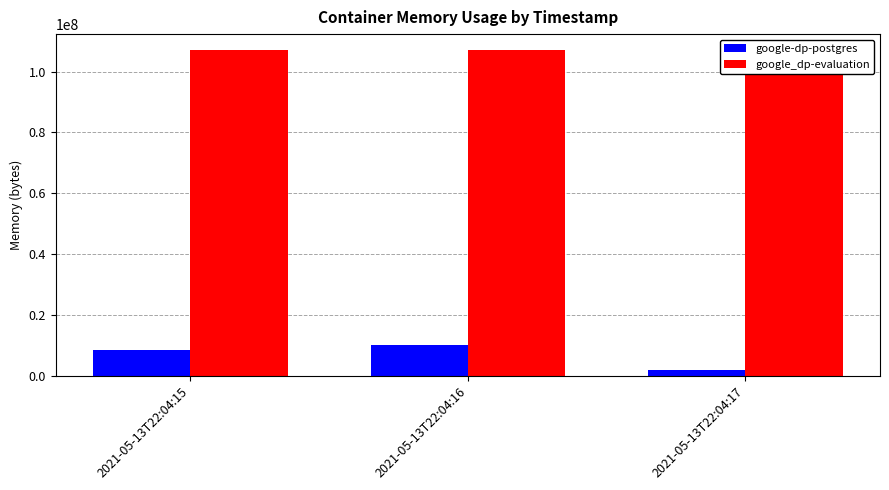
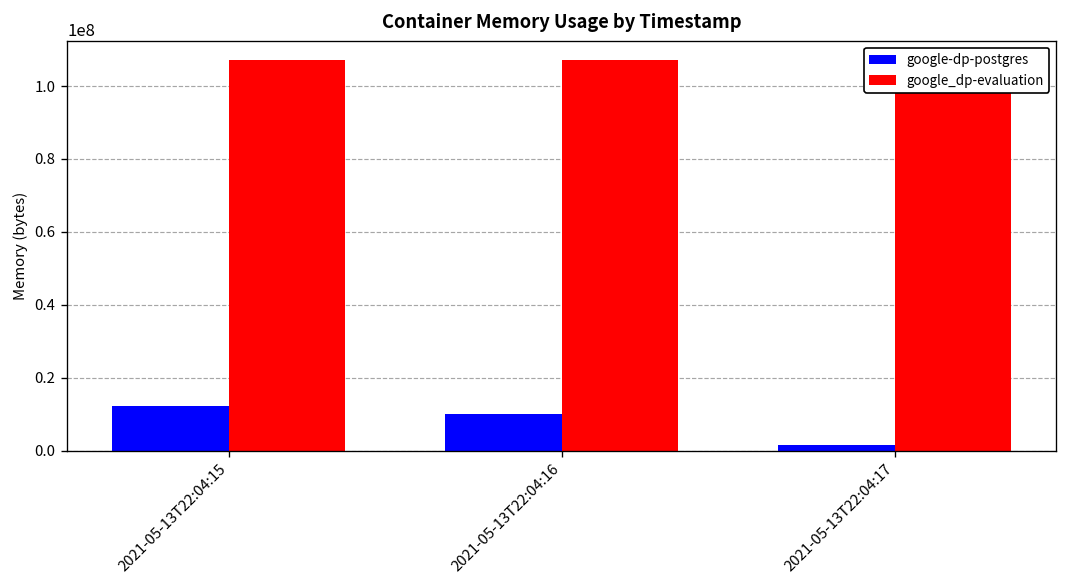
  {
    "google-dp-postgres": {
-     "2021-05-13T22:04:15": 8000000,
+     "2021-05-13T22:04:15": 12000000,
      "2021-05-13T22:04:16": 10000000,
      "2021-05-13T22:04:17": 2000000
    },
    "google_dp-evaluation": {
      "2021-05-13T22:04:15": 107000000,
      "2021-05-13T22:04:16": 107000000
    }
  }
